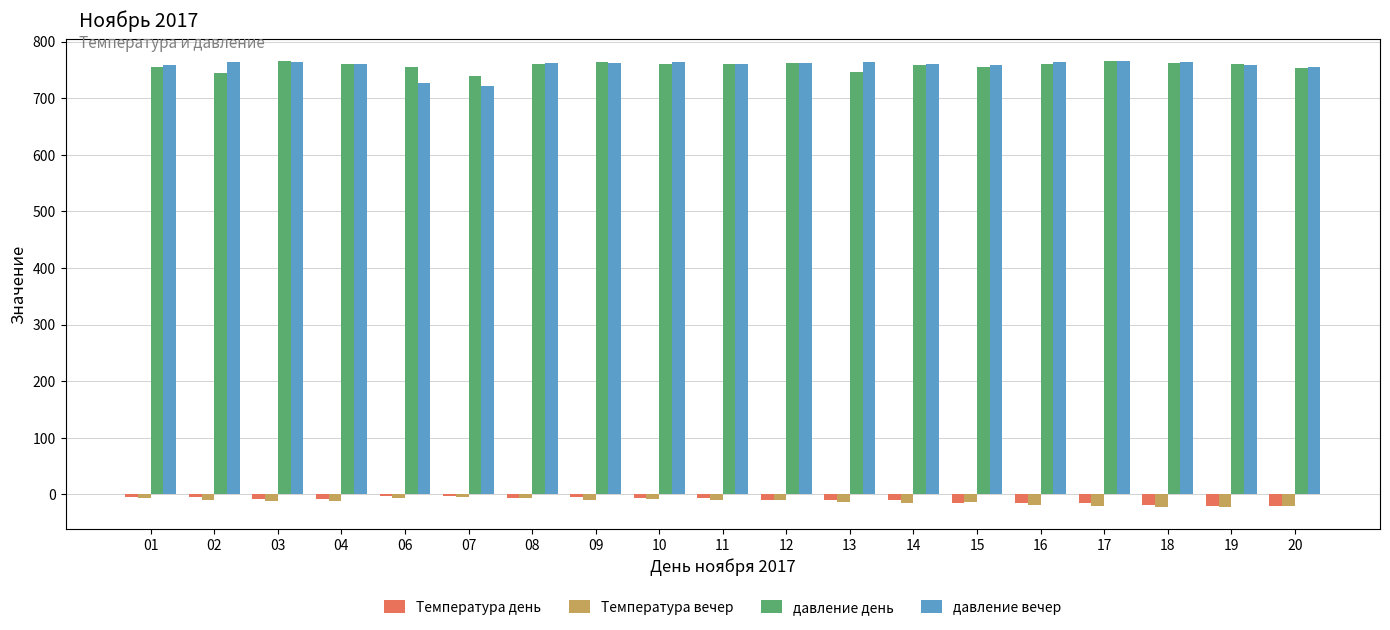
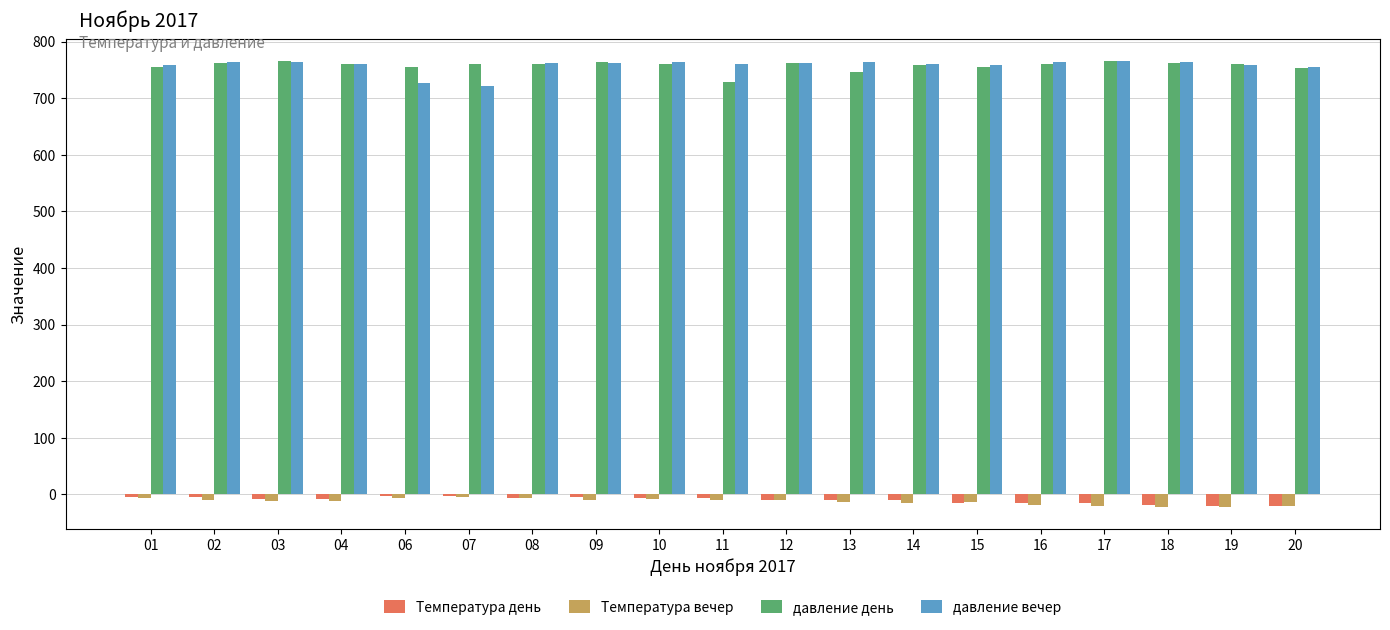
  {
    "Температура день": {
      "01": -10,
      "03": -10,
      "04": -10,
      "08": -10,
      "09": -10,
      "10": -10,
      "11": -10,
      "12": -10,
      "13": -10,
      "14": -10,
      "15": -20,
      "16": -20,
      "17": -20,
      "18": -20,
      "19": -20,
      "20": -20
    },
    "Температура вечер": {
      "01": -10,
      "02": -10,
      "03": -10,
      "04": -10,
      "06": -10,
      "08": -10,
      "09": -10,
      "10": -10,
      "11": -10,
      "12": -10,
      "13": -10,
      "14": -20,
      "15": -10,
      "16": -20,
      "17": -20,
      "18": -20,
      "19": -20,
      "20": -20
    },
    "давление день": {
      "01": 760,
-     "02": 740,
+     "02": 760,
      "03": 770,
      "04": 760,
      "06": 760,
-     "07": 740,
+     "07": 760,
      "08": 760,
      "09": 760,
      "10": 760,
-     "11": 760,
+     "11": 730,
      "12": 760,
      "13": 750,
      "14": 760,
      "15": 760,
      "16": 760,
      "17": 770,
      "18": 760,
      "19": 760,
      "20": 750
    },
    "давление вечер": {
      "01": 760,
      "02": 760,
      "03": 760,
      "04": 760,
      "06": 730,
      "07": 720,
      "08": 760,
      "09": 760,
      "10": 760,
      "11": 760,
      "12": 760,
      "13": 760,
      "14": 760,
      "15": 760,
      "16": 760,
      "17": 770,
      "18": 760,
      "19": 760,
      "20": 760
    }
  }
